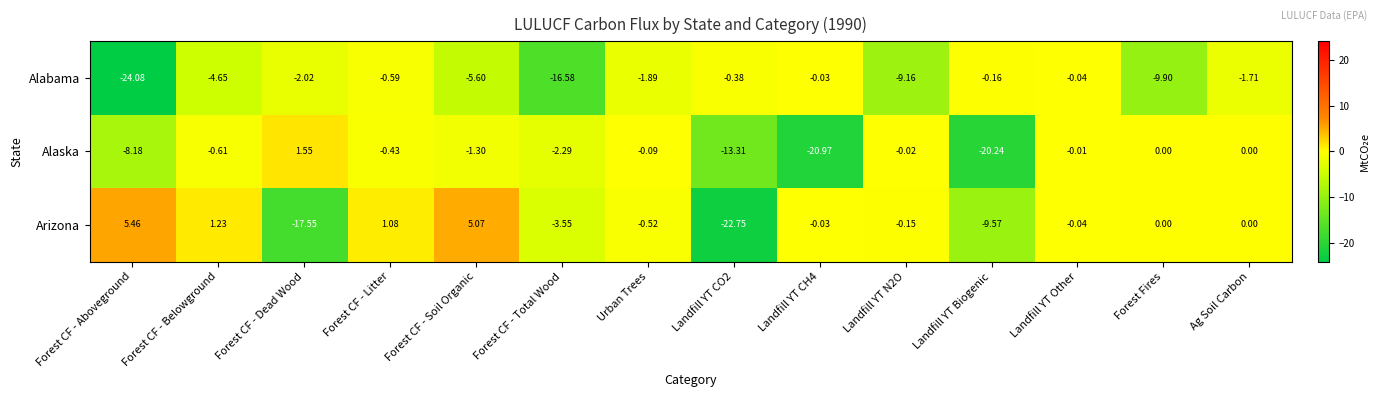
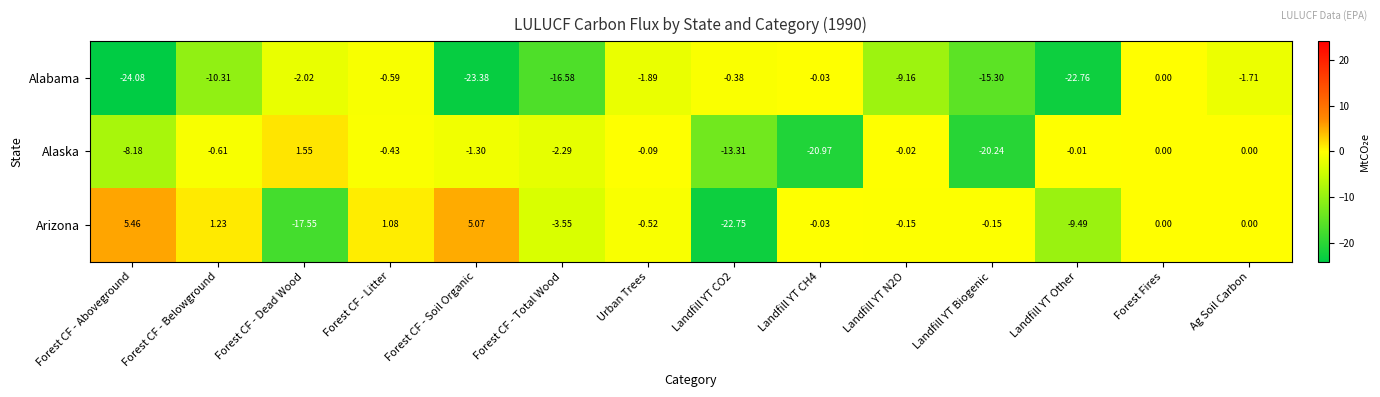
  {
    "Alabama": {
      "Forest CF - Aboveground": -24.08,
-     "Forest CF - Belowground": -4.65,
+     "Forest CF - Belowground": -10.31,
      "Forest CF - Dead Wood": -2.02,
      "Forest CF - Litter": -0.59,
-     "Forest CF - Soil Organic": -5.60,
+     "Forest CF - Soil Organic": -23.38,
      "Forest CF - Total Wood": -16.58,
      "Urban Trees": -1.89,
      "Landfill YT CO2": -0.38,
      "Landfill YT CH4": -0.03,
      "Landfill YT N2O": -9.16,
-     "Landfill YT Biogenic": -0.16,
-     "Landfill YT Other": -0.04,
-     "Forest Fires": -9.90,
+     "Landfill YT Biogenic": -15.30,
+     "Landfill YT Other": -22.76,
+     "Forest Fires": 0.00,
      "Ag Soil Carbon": -1.71
    },
    "Alaska": {
      "Forest CF - Aboveground": -8.18,
      "Forest CF - Belowground": -0.61,
      "Forest CF - Dead Wood": 1.55,
      "Forest CF - Litter": -0.43,
      "Forest CF - Soil Organic": -1.30,
      "Forest CF - Total Wood": -2.29,
      "Urban Trees": -0.09,
      "Landfill YT CO2": -13.31,
      "Landfill YT CH4": -20.97,
      "Landfill YT N2O": -0.02,
      "Landfill YT Biogenic": -20.24,
      "Landfill YT Other": -0.01,
      "Forest Fires": 0.00,
      "Ag Soil Carbon": 0.00
    },
    "Arizona": {
      "Forest CF - Aboveground": 5.46,
      "Forest CF - Belowground": 1.23,
      "Forest CF - Dead Wood": -17.55,
      "Forest CF - Litter": 1.08,
      "Forest CF - Soil Organic": 5.07,
      "Forest CF - Total Wood": -3.55,
      "Urban Trees": -0.52,
      "Landfill YT CO2": -22.75,
      "Landfill YT CH4": -0.03,
      "Landfill YT N2O": -0.15,
-     "Landfill YT Biogenic": -9.57,
-     "Landfill YT Other": -0.04,
+     "Landfill YT Biogenic": -0.15,
+     "Landfill YT Other": -9.49,
      "Forest Fires": 0.00,
      "Ag Soil Carbon": 0.00
    }
  }
